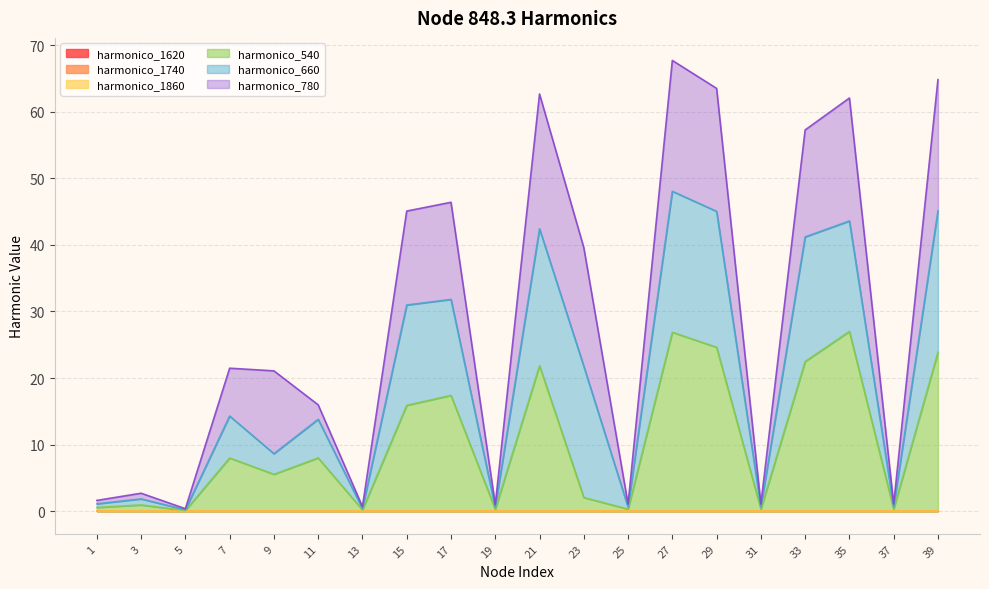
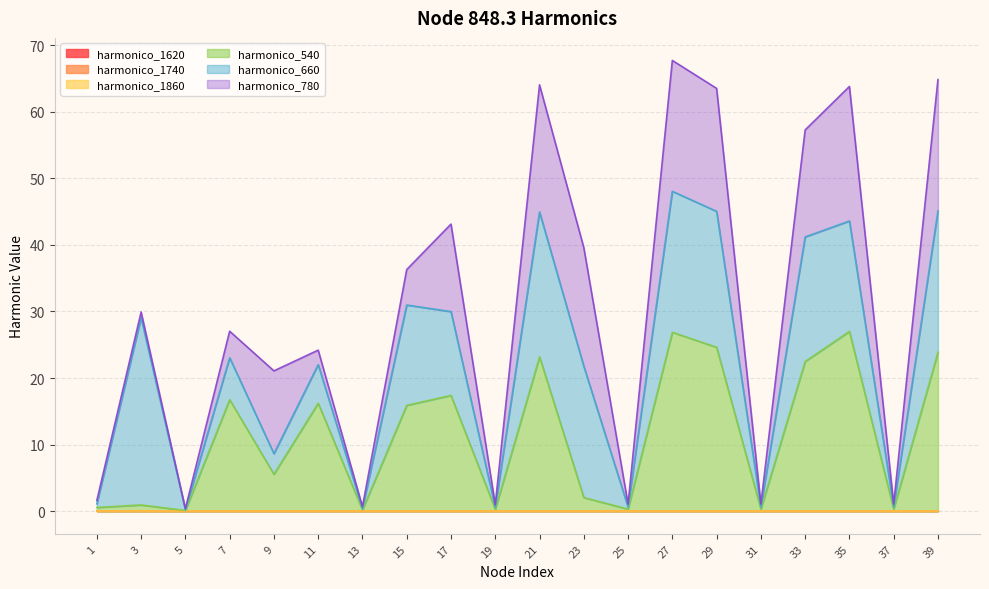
  {
    "harmonico_1860": {
      "1": 0,
      "3": 0,
      "7": 0,
      "9": 0,
      "11": 0,
      "15": 0,
      "17": 0,
      "21": 0,
      "23": 0,
      "27": 0,
      "29": 0,
      "33": 0,
      "35": 0,
      "39": 0
    },
    "harmonico_540": {
      "1": 1,
      "3": 1,
-     "7": 8,
+     "7": 17,
      "9": 6,
-     "11": 8,
+     "11": 16,
      "15": 16,
      "17": 17,
-     "21": 22,
+     "21": 23,
      "23": 2,
      "27": 27,
      "29": 25,
      "33": 22,
      "35": 27,
      "39": 24
    },
    "harmonico_660": {
      "1": 1,
-     "3": 1,
+     "3": 28,
      "7": 6,
      "9": 3,
      "11": 6,
      "15": 15,
-     "17": 14,
-     "21": 21,
+     "17": 13,
+     "21": 22,
      "23": 20,
      "27": 21,
      "29": 20,
      "33": 19,
      "35": 17,
      "39": 21
    },
    "harmonico_780": {
      "1": 1,
      "3": 1,
-     "7": 7,
+     "7": 4,
      "9": 12,
      "11": 2,
-     "15": 14,
-     "17": 15,
+     "15": 5,
+     "17": 13,
      "19": 0,
-     "21": 20,
+     "21": 19,
      "23": 18,
      "25": 0,
      "27": 20,
      "29": 18,
      "31": 0,
      "33": 16,
-     "35": 18,
+     "35": 20,
      "37": 0,
      "39": 20
    }
  }
